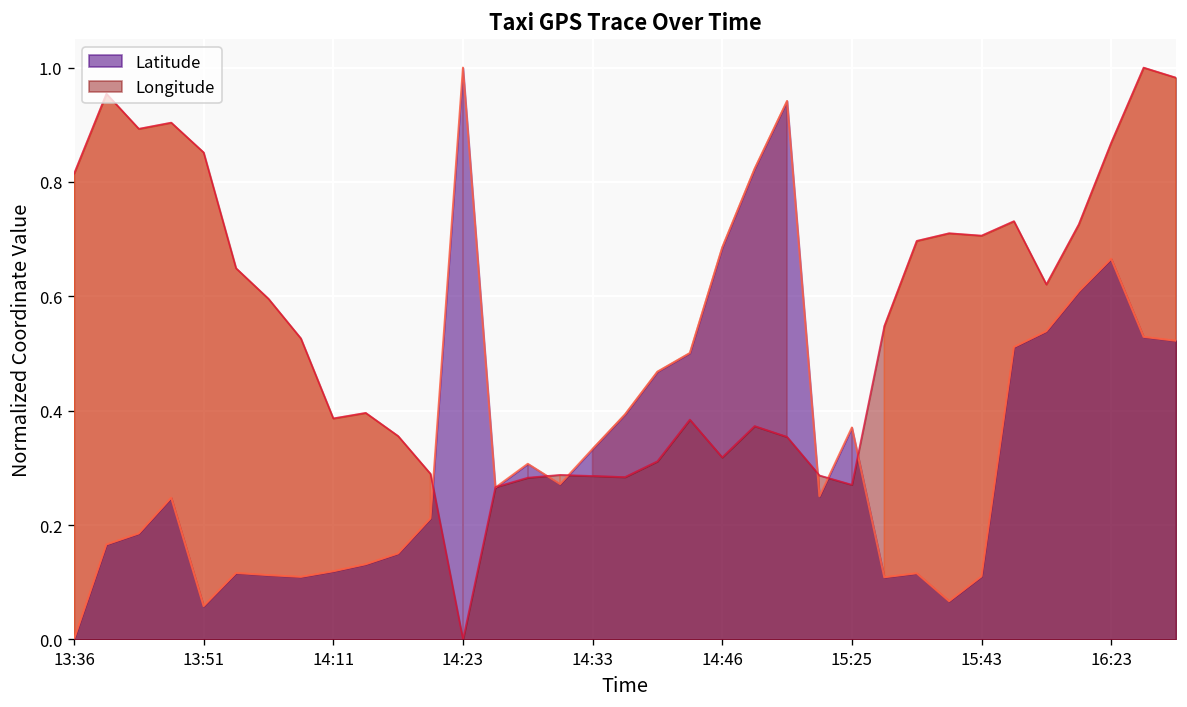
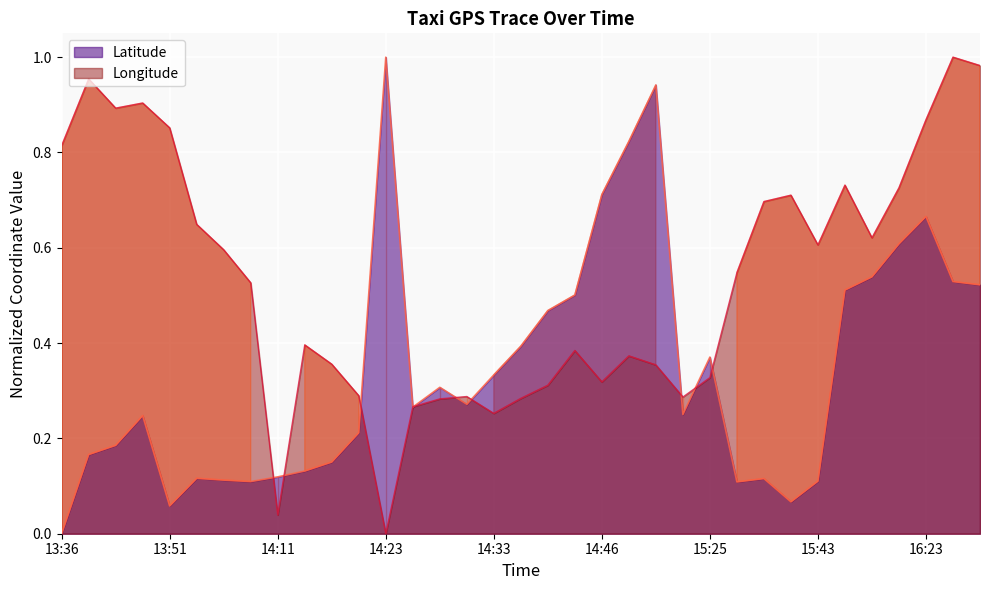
  {
    "Latitude": {
      "13:36": 0.00,
      "13:51": 0.06,
      "14:11": 0.12,
      "14:23": 1.00,
      "14:33": 0.33,
-     "14:46": 0.69,
+     "14:46": 0.71,
      "15:25": 0.37,
      "15:43": 0.11,
      "16:23": 0.67
    },
    "Longitude": {
      "13:36": 0.81,
      "13:51": 0.85,
-     "14:11": 0.39,
+     "14:11": 0.04,
      "14:23": 0.00,
-     "14:33": 0.29,
+     "14:33": 0.25,
      "14:46": 0.32,
-     "15:25": 0.27,
-     "15:43": 0.71,
+     "15:25": 0.33,
+     "15:43": 0.61,
      "16:23": 0.87
    }
  }
